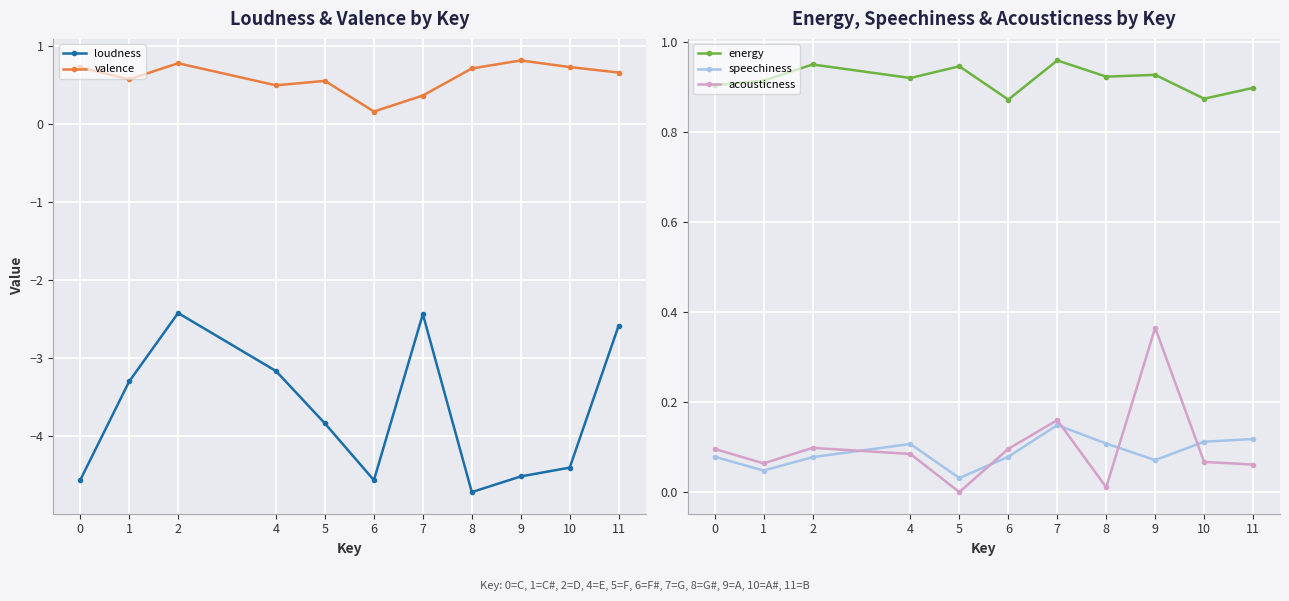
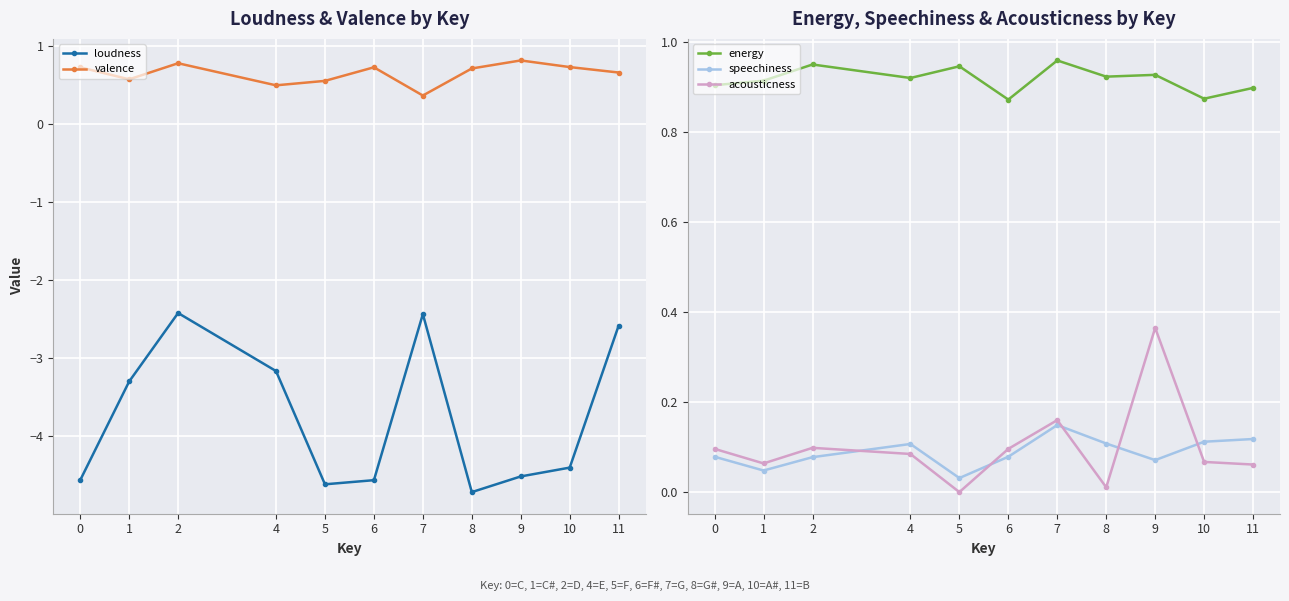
  {
    "Loudness & Valence by Key": {
      "loudness": {
        "0": -4.6,
        "1": -3.3,
        "2": -2.4,
        "4": -3.2,
-       "5": -3.8,
+       "5": -4.6,
        "6": -4.6,
        "7": -2.4,
        "8": -4.7,
        "9": -4.5,
        "10": -4.4,
        "11": -2.6
      },
      "valence": {
        "1": 0.6,
        "2": 0.8,
        "4": 0.5,
        "5": 0.6,
-       "6": 0.2,
+       "6": 0.7,
        "7": 0.4,
        "8": 0.7,
        "9": 0.8,
        "10": 0.7,
        "11": 0.7
      }
    },
    "Energy, Speechiness & Acousticness by Key": {
      "energy": {
        "2": 0.95,
        "4": 0.92,
        "5": 0.95,
        "6": 0.87,
        "7": 0.96,
        "8": 0.92,
        "9": 0.93,
        "10": 0.87,
        "11": 0.90
      },
      "speechiness": {
        "0": 0.08,
        "1": 0.05,
        "2": 0.08,
        "4": 0.11,
        "5": 0.03,
        "6": 0.08,
        "7": 0.15,
        "8": 0.11,
        "9": 0.07,
        "10": 0.11,
        "11": 0.12
      },
      "acousticness": {
        "0": 0.10,
        "1": 0.06,
        "2": 0.10,
        "4": 0.08,
        "5": 0.00,
        "6": 0.10,
        "7": 0.16,
        "8": 0.01,
        "9": 0.37,
        "10": 0.07,
        "11": 0.06
      }
    }
  }
